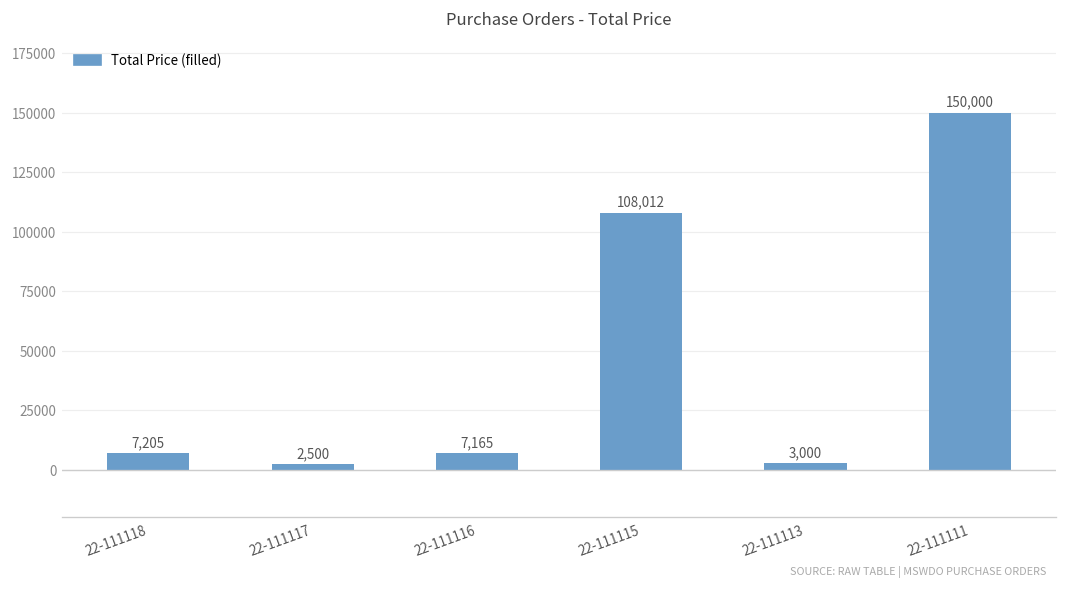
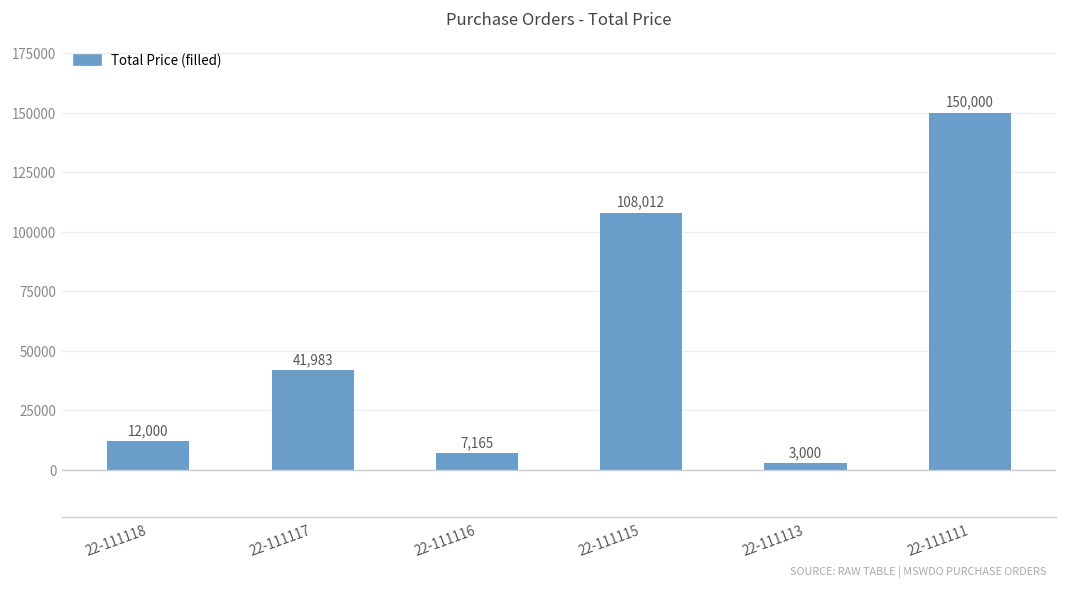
  {
-   "22-111118": "7,205",
-   "22-111117": "2,500",
+   "22-111118": "12,000",
+   "22-111117": "41,983",
    "22-111116": "7,165",
    "22-111115": "108,012",
    "22-111113": "3,000",
    "22-111111": "150,000"
  }
